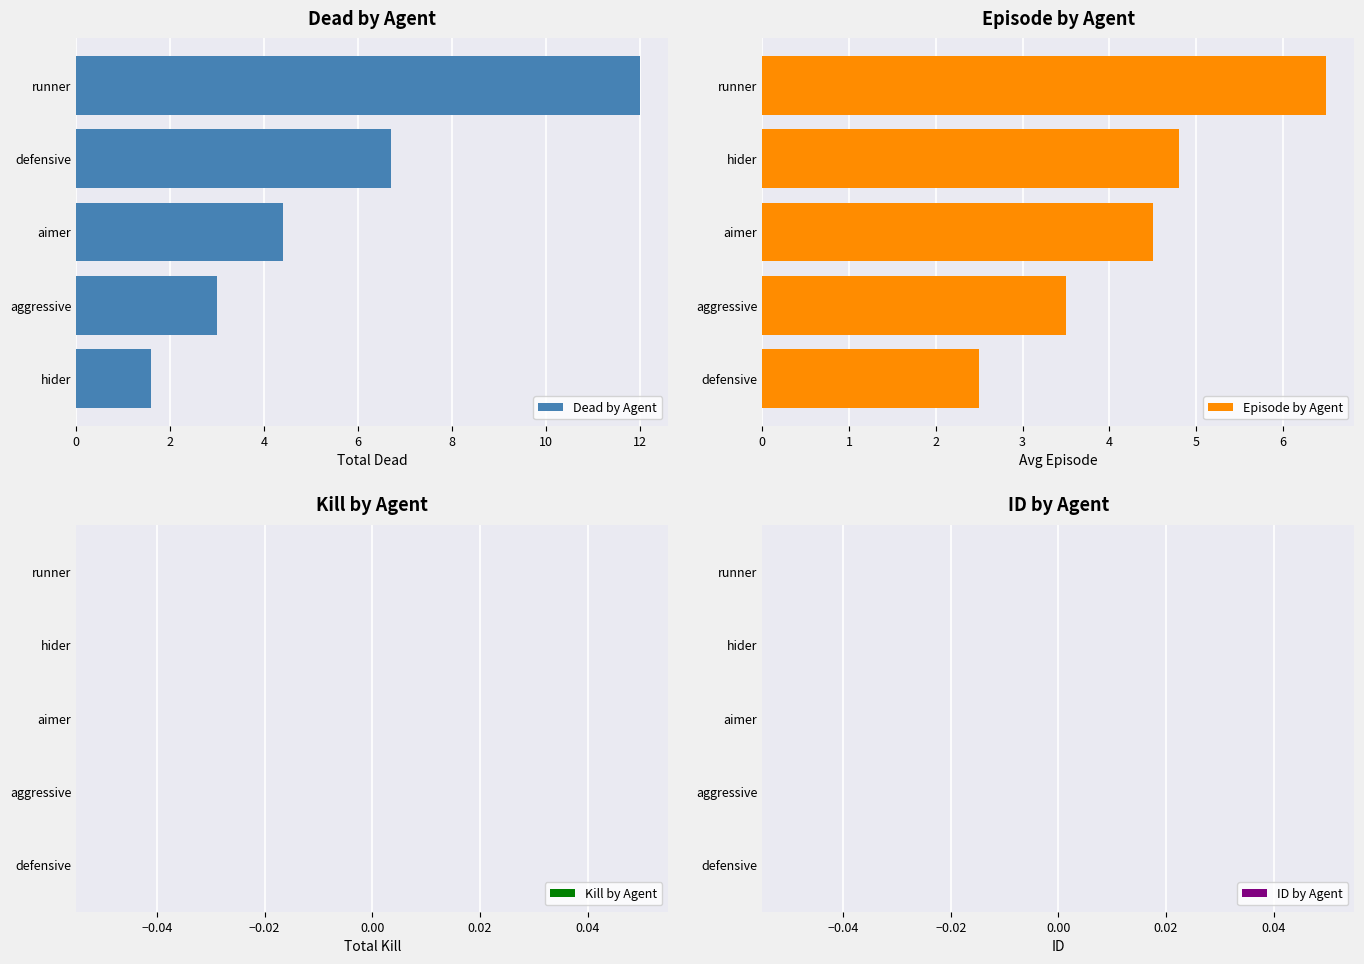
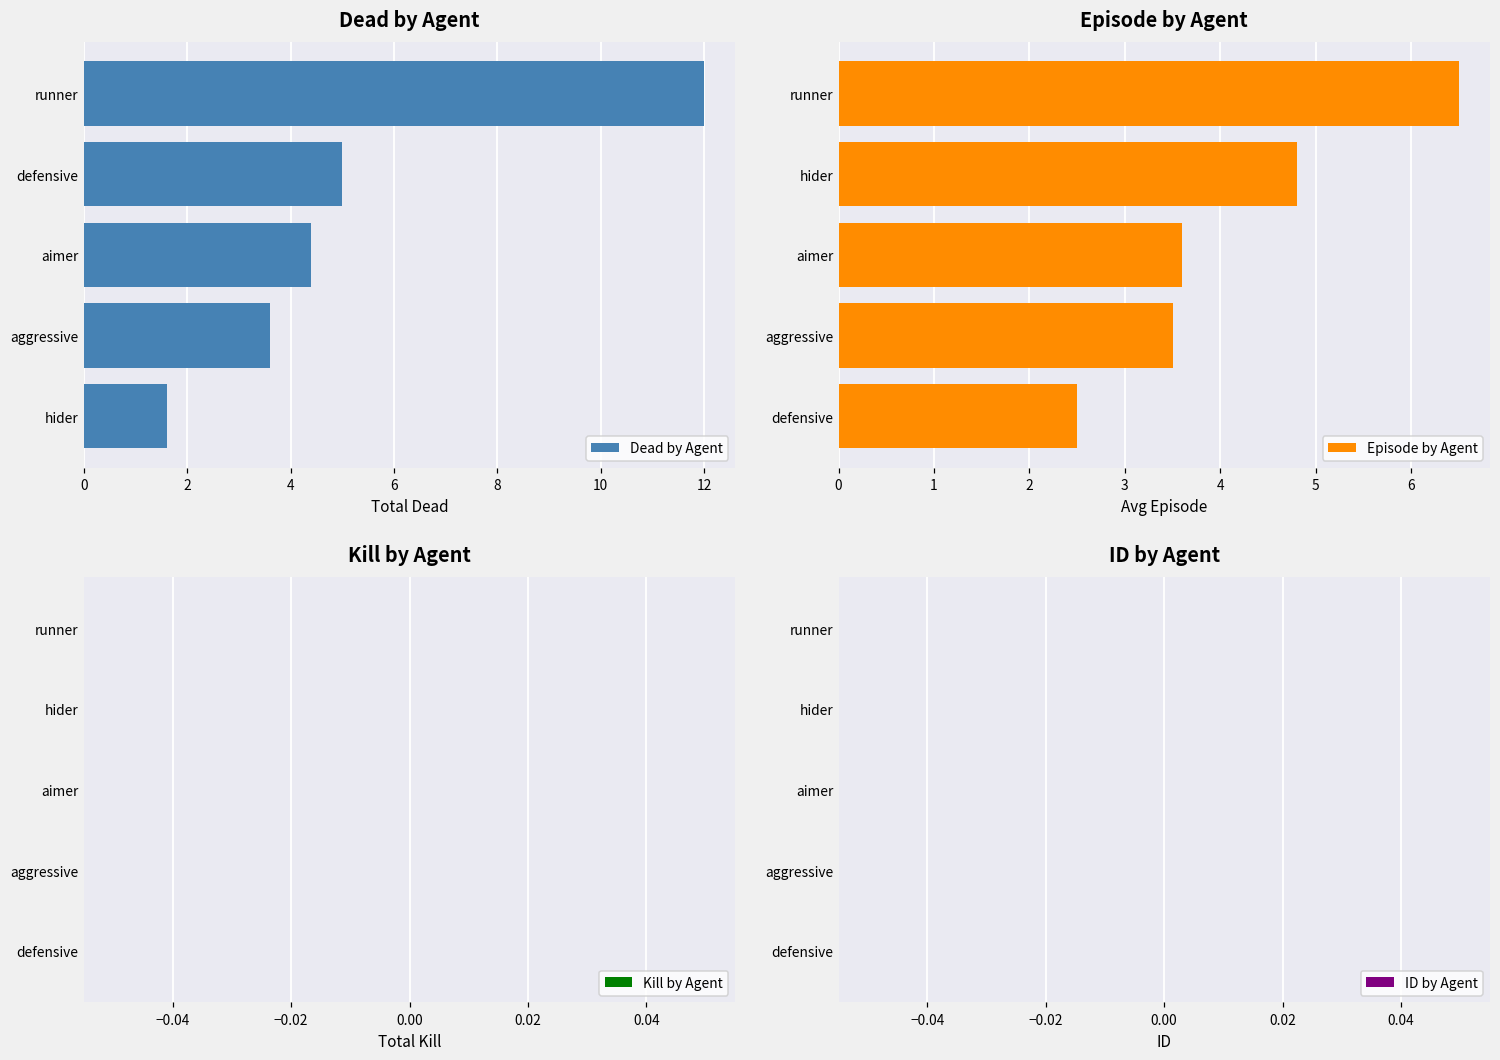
  {
    "Dead by Agent": {
      "runner": 12.0,
-     "defensive": 6.7,
+     "defensive": 5.0,
      "aimer": 4.4,
-     "aggressive": 3.0,
+     "aggressive": 3.6,
      "hider": 1.6
    },
    "Episode by Agent": {
      "runner": 6.5,
      "hider": 4.8,
-     "aimer": 4.5,
+     "aimer": 3.6,
      "aggressive": 3.5,
      "defensive": 2.5
    },
    "Kill by Agent": {
      "runner": 0.000,
      "hider": 0.000,
      "aimer": 0.000,
      "aggressive": 0.000,
      "defensive": 0.000
    },
    "ID by Agent": {
      "runner": 0.000,
      "hider": 0.000,
      "aimer": 0.000,
      "aggressive": 0.000,
      "defensive": 0.000
    }
  }
